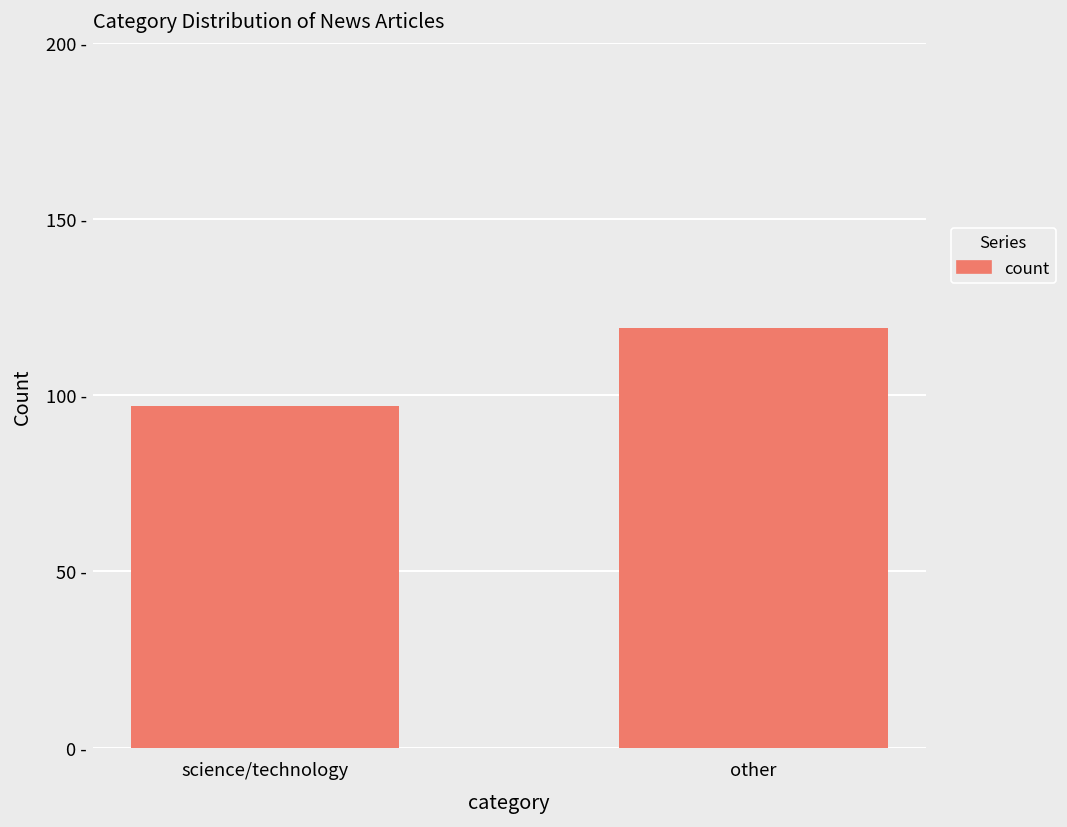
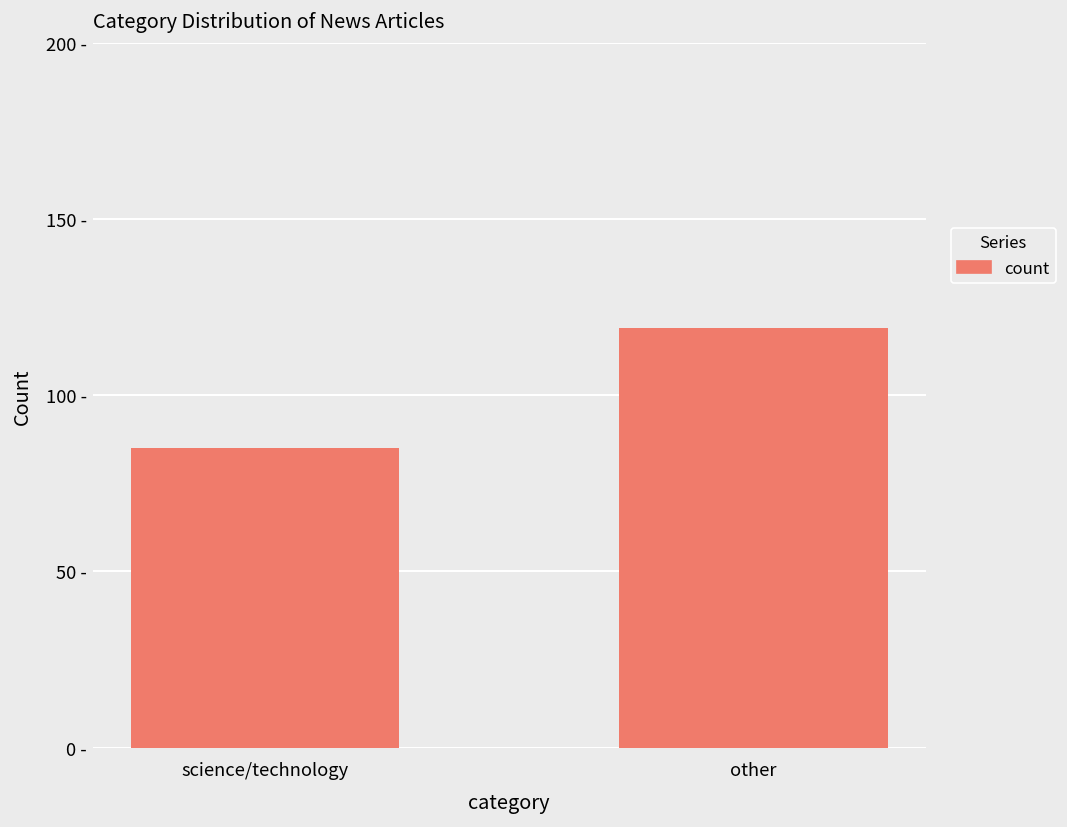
  {
-   "science/technology": "97 -",
+   "science/technology": "85 -",
    "other": "119 -"
  }
